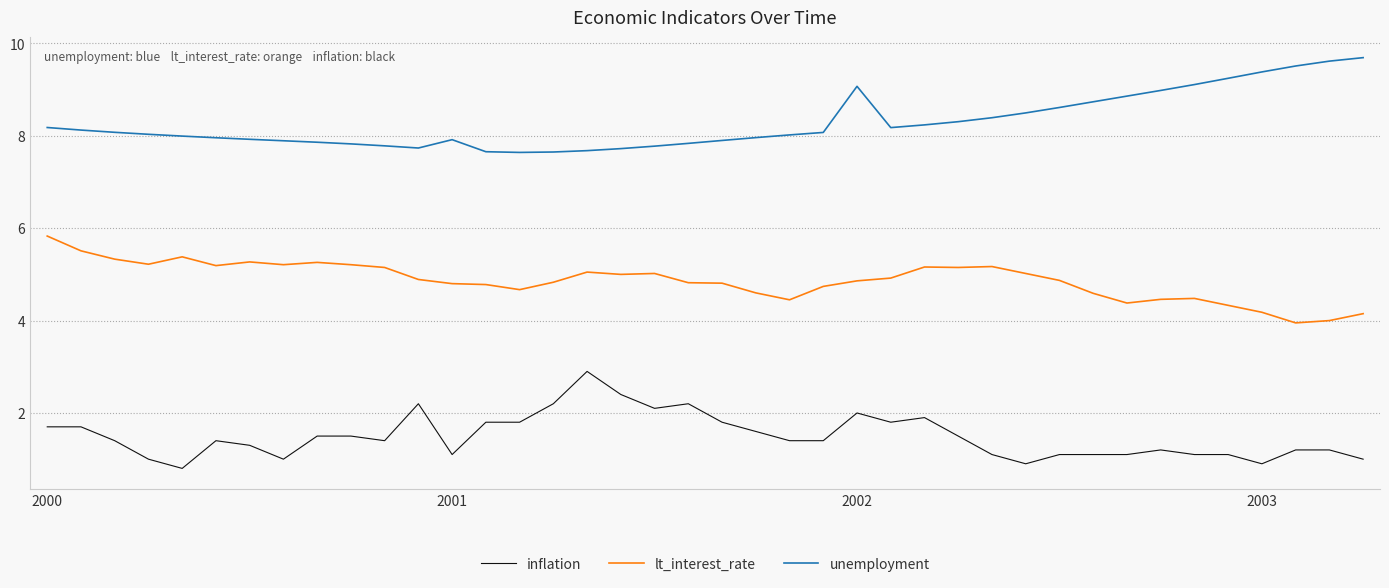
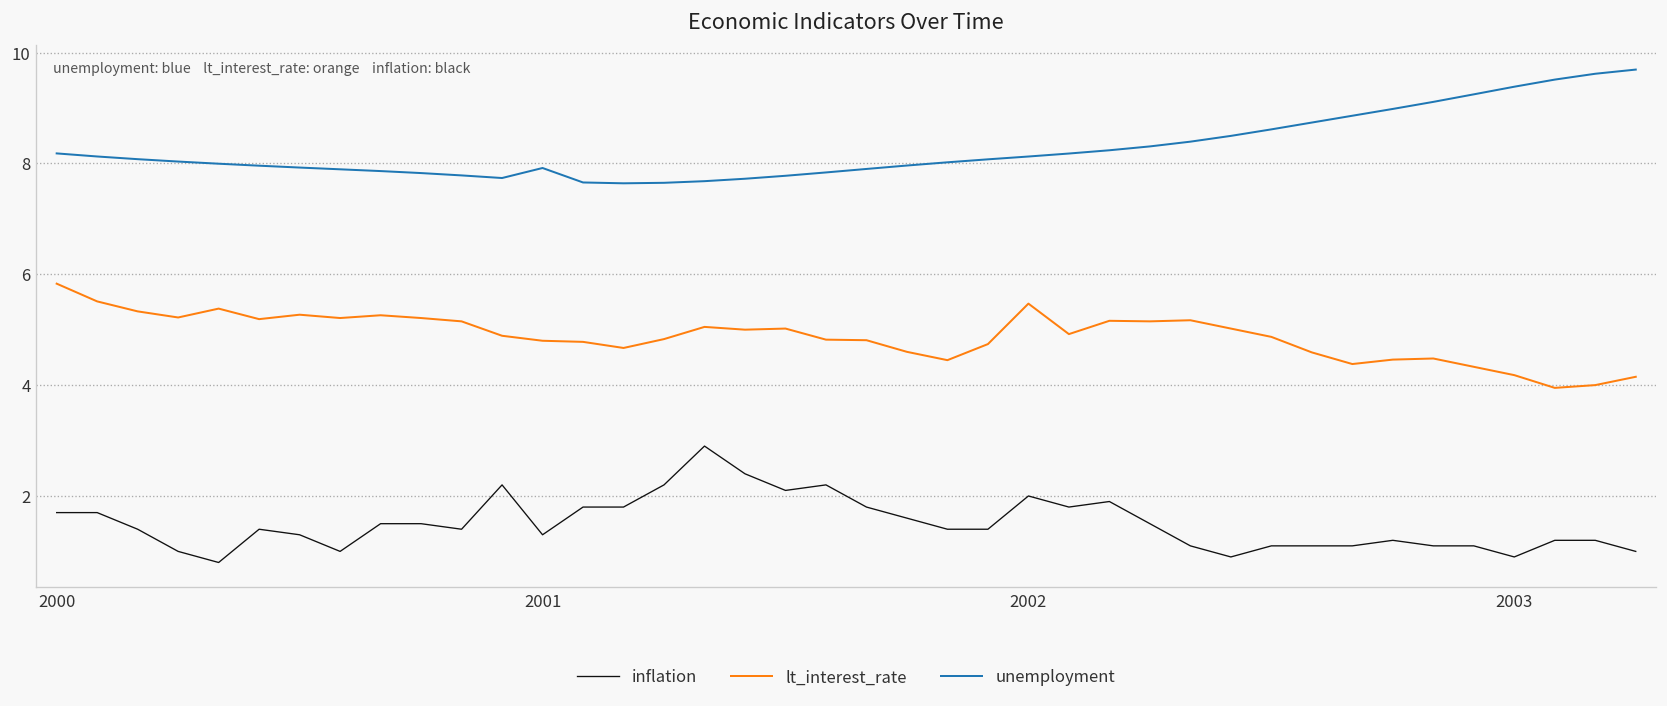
  {
    "inflation": {
      "2000": 1.7,
-     "2001": 1.1,
+     "2001": 1.3,
      "2002": 2.0,
      "2003": 0.9
    },
    "lt_interest_rate": {
      "2000": 5.8,
      "2001": 4.8,
-     "2002": 4.9,
+     "2002": 5.5,
      "2003": 4.2
    },
    "unemployment": {
      "2000": 8.2,
      "2001": 7.9,
-     "2002": 9.1,
+     "2002": 8.1,
      "2003": 9.4
    }
  }
